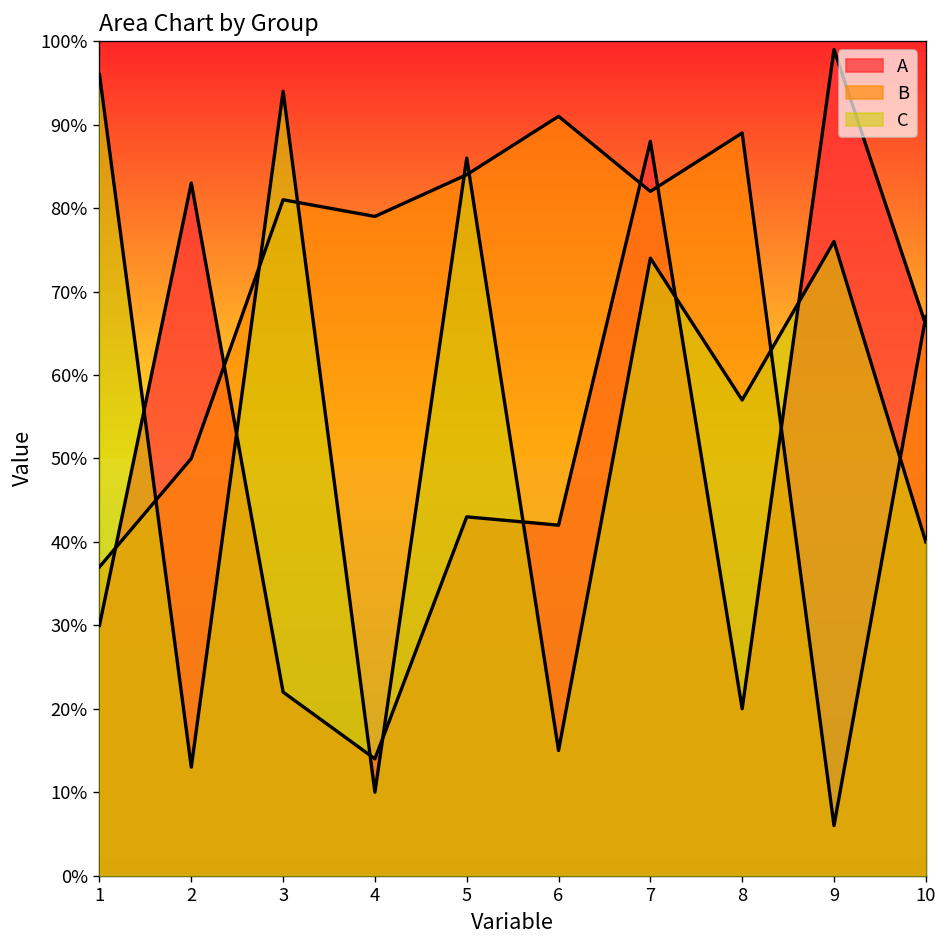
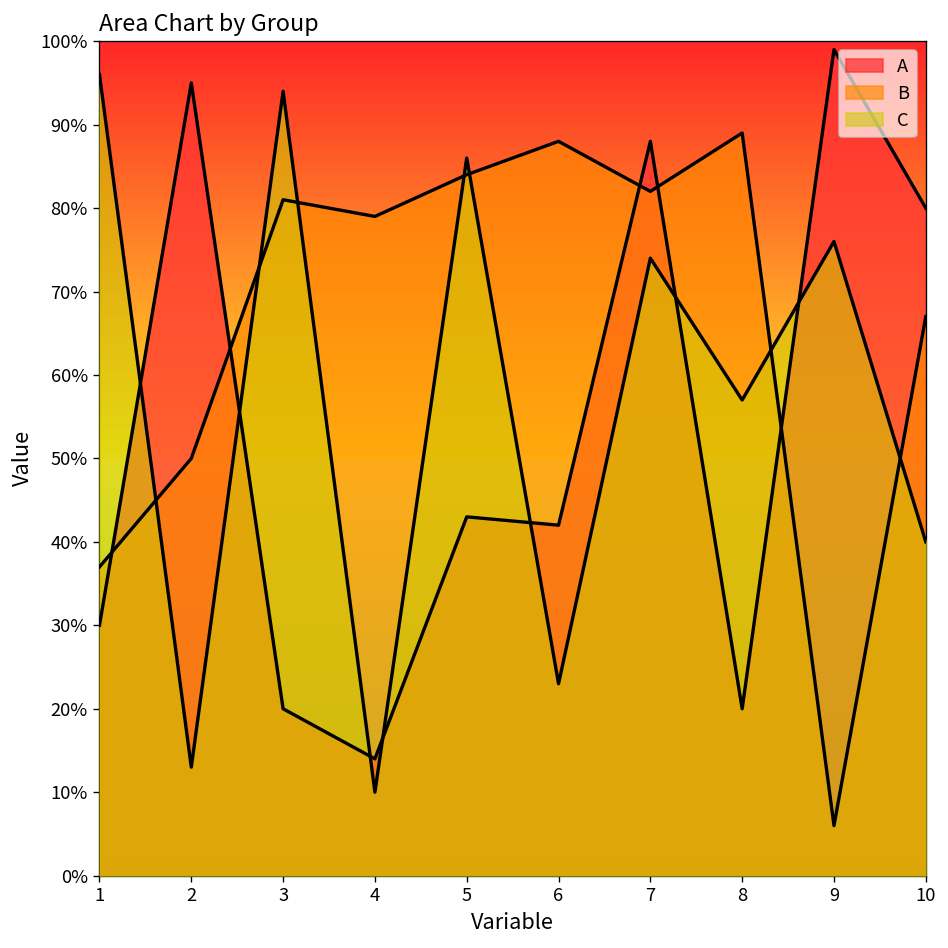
  {
    "A": {
      "1": "30%",
-     "2": "83%",
-     "3": "22%",
+     "2": "95%",
+     "3": "20%",
      "4": "14%",
      "5": "43%",
      "6": "42%",
      "7": "88%",
      "8": "20%",
      "9": "99%",
-     "10": "66%"
+     "10": "80%"
    },
    "B": {
      "1": "37%",
      "2": "50%",
      "3": "81%",
      "4": "79%",
      "5": "84%",
-     "6": "91%",
+     "6": "88%",
      "7": "82%",
      "8": "89%",
      "9": "6%",
      "10": "67%"
    },
    "C": {
      "1": "96%",
      "2": "13%",
      "3": "94%",
      "4": "10%",
      "5": "86%",
-     "6": "15%",
+     "6": "23%",
      "7": "74%",
      "8": "57%",
      "9": "76%",
      "10": "40%"
    }
  }
